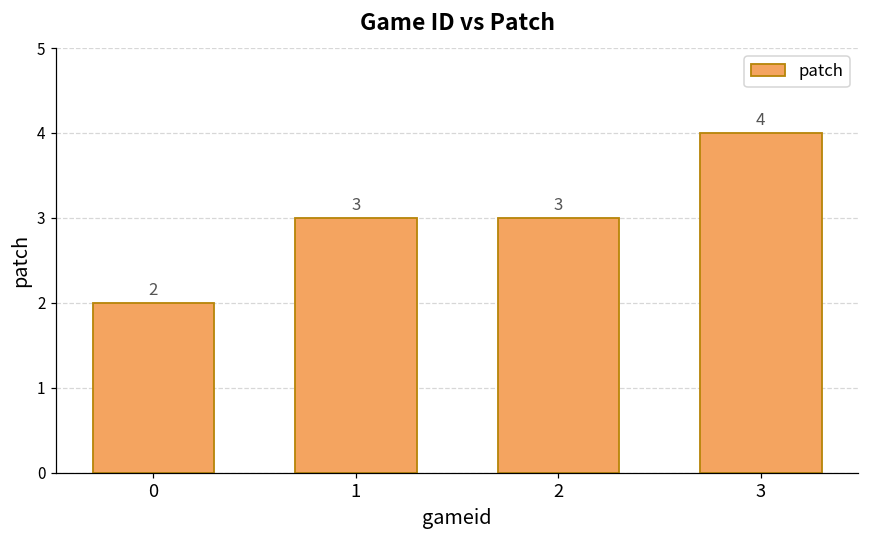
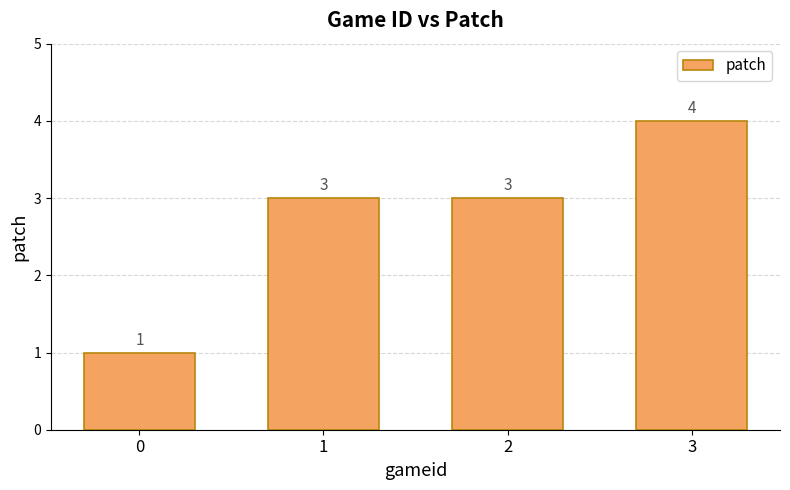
  {
-   "0": 2,
+   "0": 1,
    "1": 3,
    "2": 3,
    "3": 4
  }
